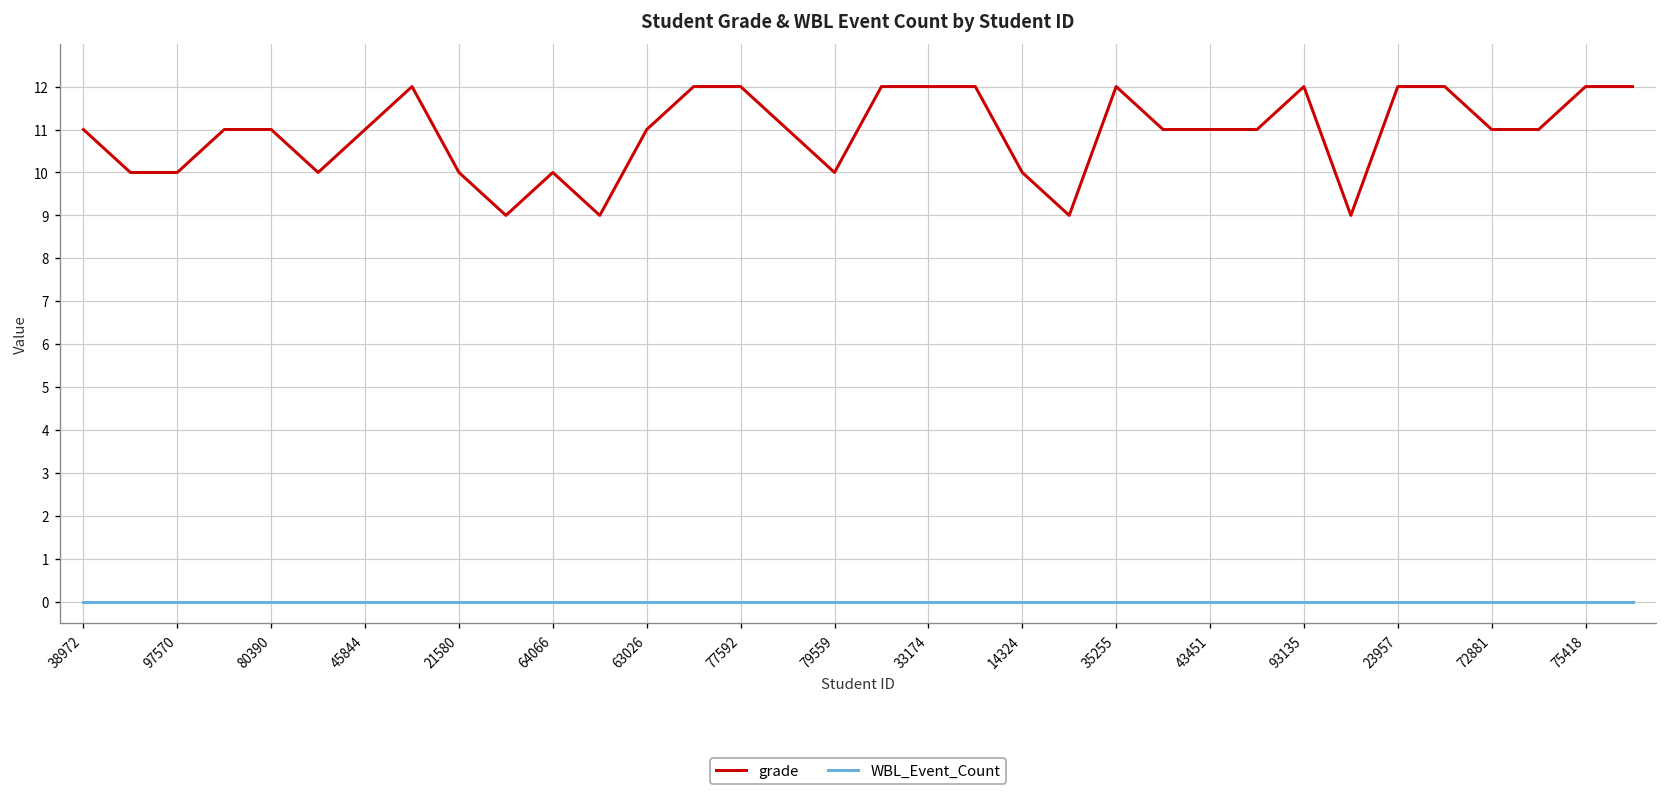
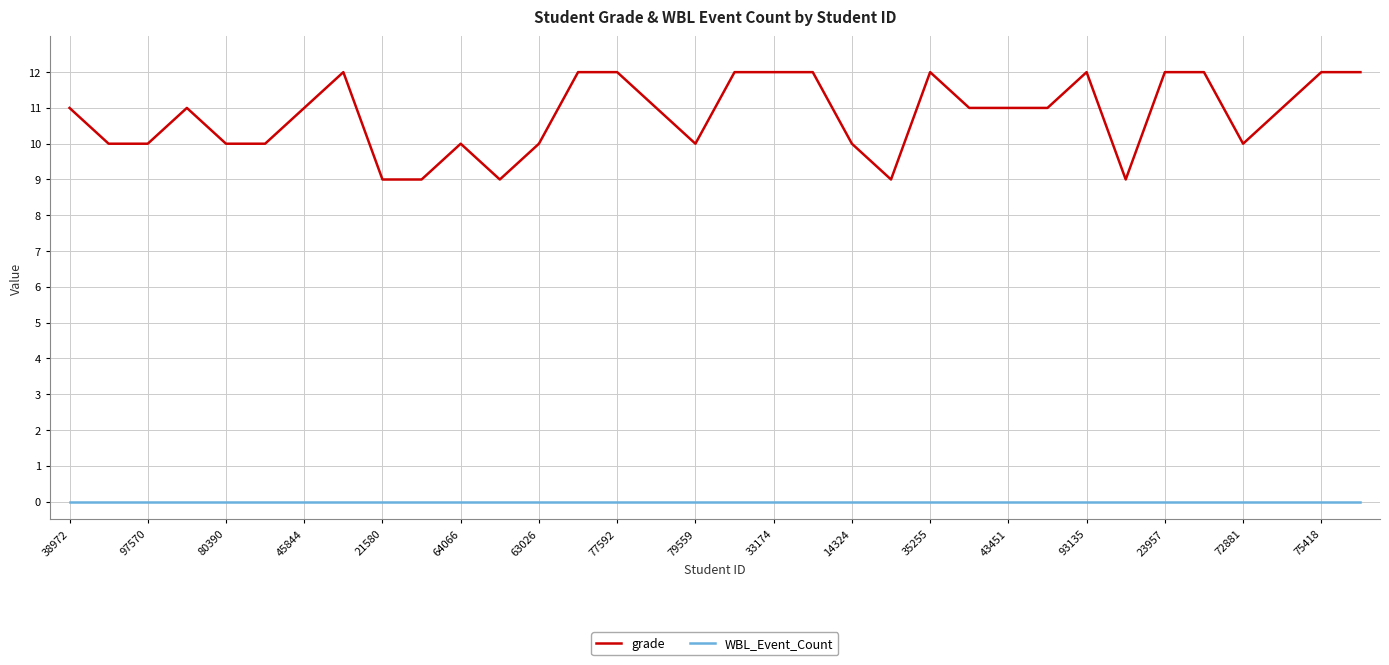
  {
    "grade": {
      "38972": 11,
      "97570": 10,
-     "80390": 11,
+     "80390": 10,
      "45844": 11,
-     "21580": 10,
+     "21580": 9,
      "64066": 10,
-     "63026": 11,
+     "63026": 10,
      "77592": 12,
      "79559": 10,
      "33174": 12,
      "14324": 10,
      "35255": 12,
      "43451": 11,
      "93135": 12,
      "23957": 12,
-     "72881": 11,
+     "72881": 10,
      "75418": 12
    },
    "WBL_Event_Count": {
      "38972": 0,
      "97570": 0,
      "80390": 0,
      "45844": 0,
      "21580": 0,
      "64066": 0,
      "63026": 0,
      "77592": 0,
      "79559": 0,
      "33174": 0,
      "14324": 0,
      "35255": 0,
      "43451": 0,
      "93135": 0,
      "23957": 0,
      "72881": 0,
      "75418": 0
    }
  }
